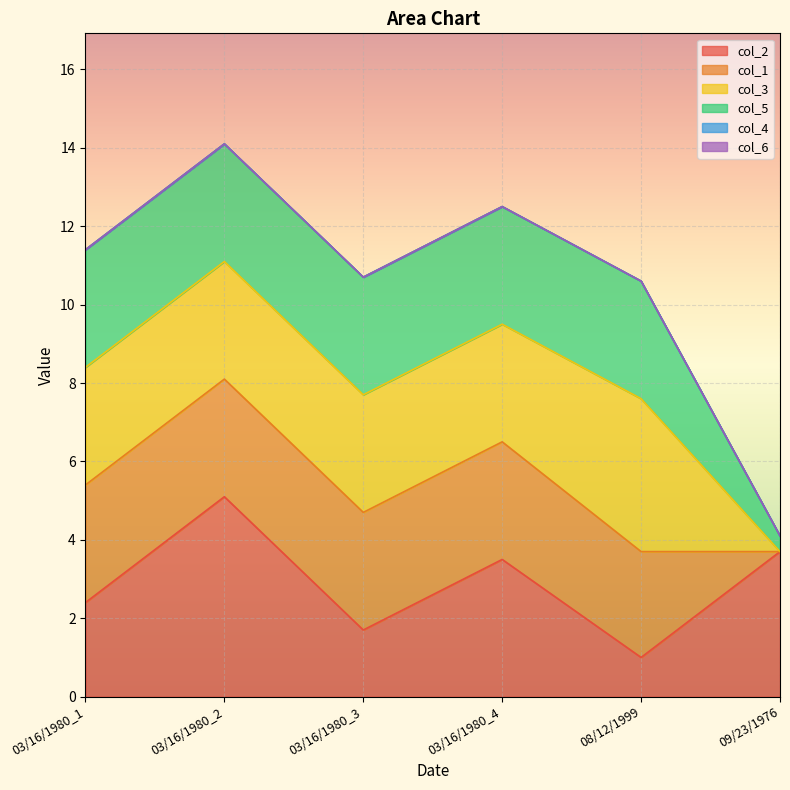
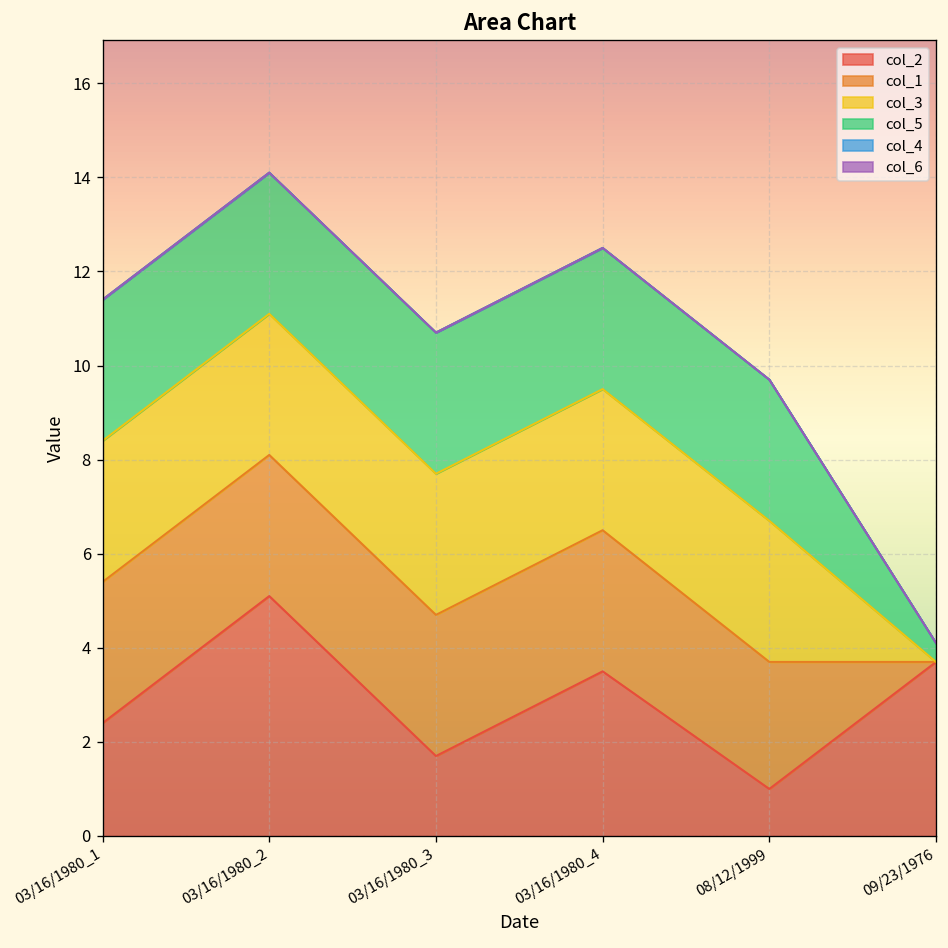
  {
    "col_3": {
      "03/16/1980_1": 3.0,
      "03/16/1980_2": 3.0,
      "03/16/1980_3": 3.0,
      "03/16/1980_4": 3.0,
-     "08/12/1999": 3.9
+     "08/12/1999": 3.0
    }
  }
